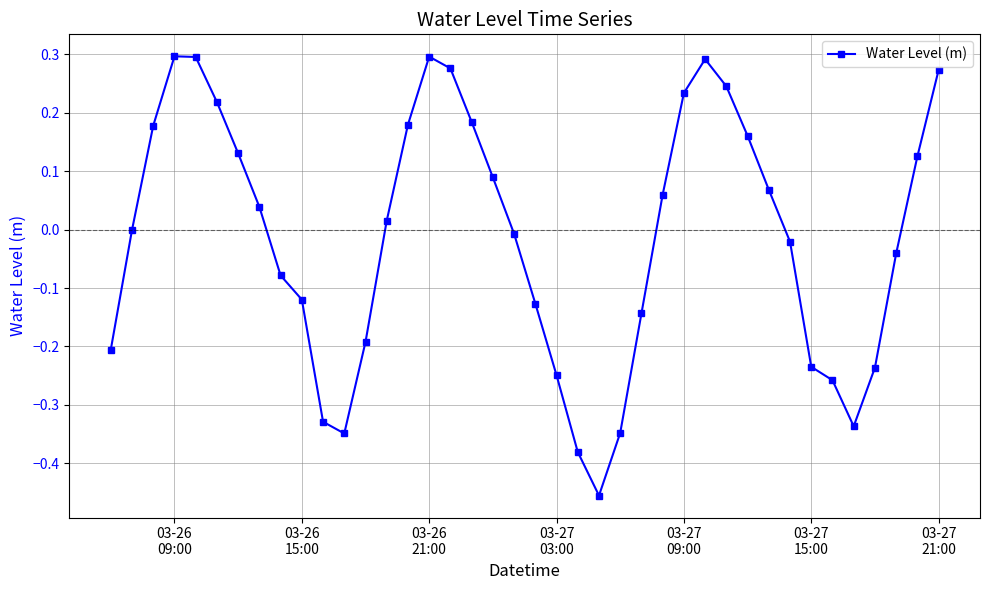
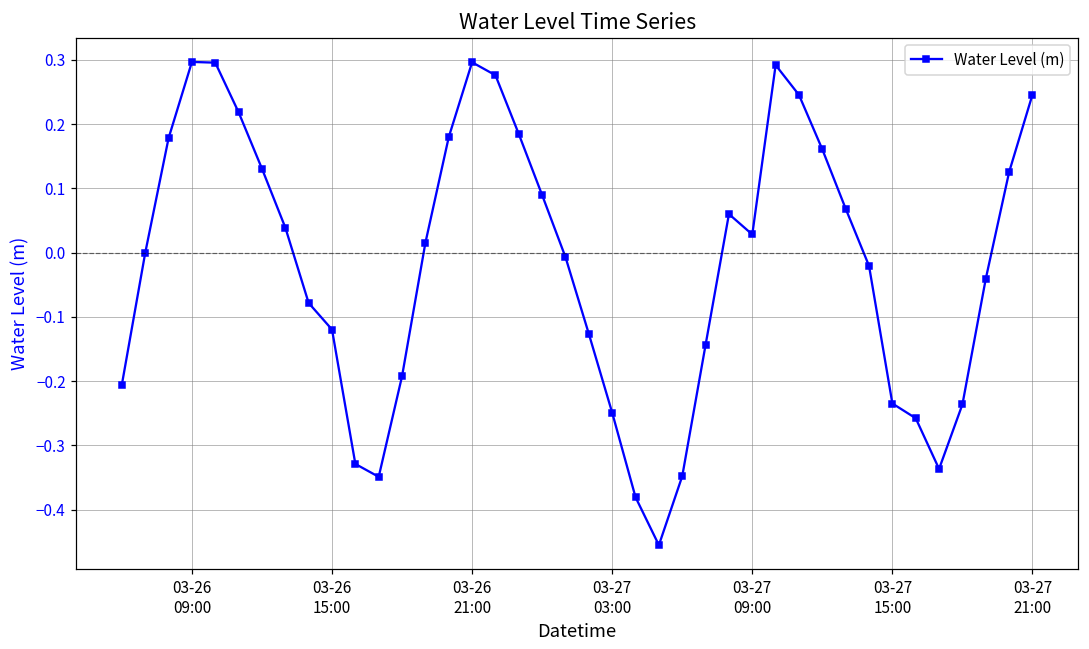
  {
    "03-26 09:00": 0.30,
    "03-26 15:00": -0.12,
    "03-26 21:00": 0.30,
    "03-27 03:00": -0.25,
-   "03-27 09:00": 0.23,
+   "03-27 09:00": 0.03,
    "03-27 15:00": -0.23,
-   "03-27 21:00": 0.27
+   "03-27 21:00": 0.25
  }
